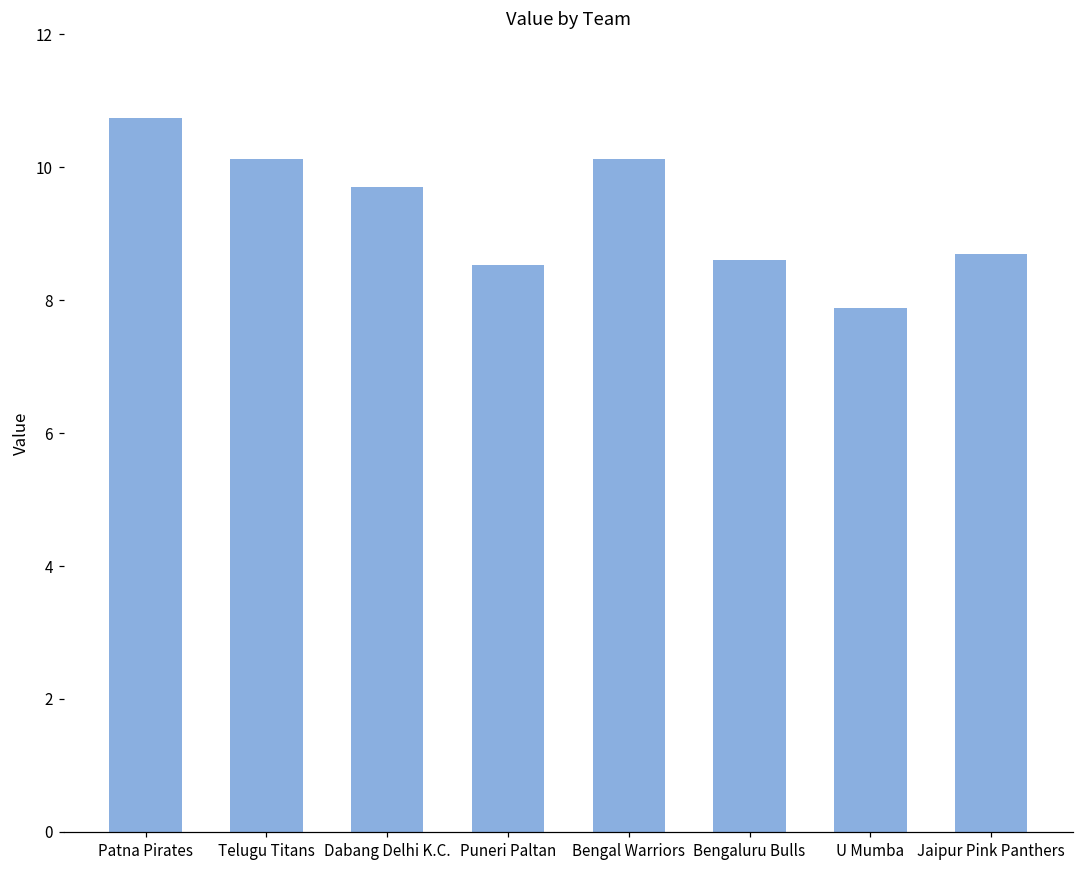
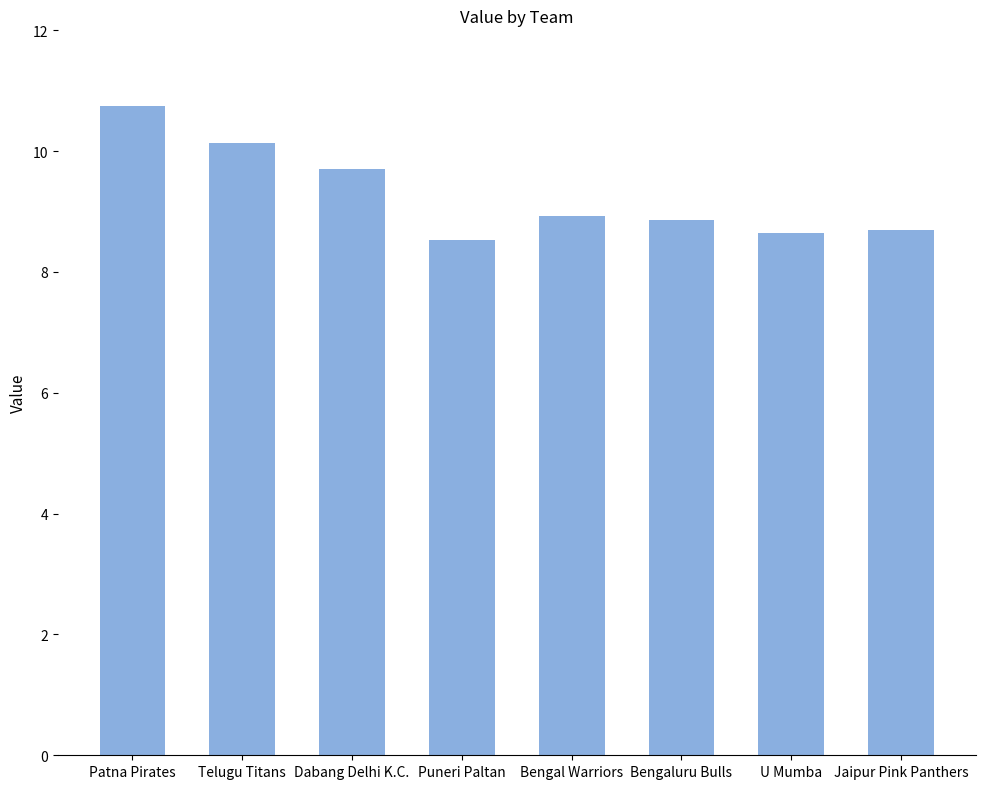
  {
    "Patna Pirates": 10.8,
    "Telugu Titans": 10.1,
    "Dabang Delhi K.C.": 9.7,
    "Puneri Paltan": 8.5,
-   "Bengal Warriors": 10.1,
-   "Bengaluru Bulls": 8.6,
-   "U Mumba": 7.9,
+   "Bengal Warriors": 8.9,
+   "Bengaluru Bulls": 8.9,
+   "U Mumba": 8.6,
    "Jaipur Pink Panthers": 8.7
  }
